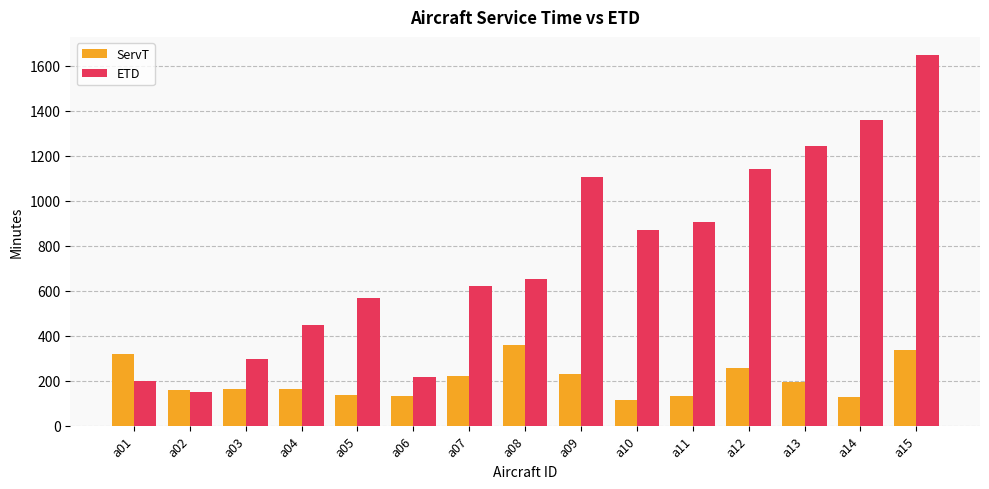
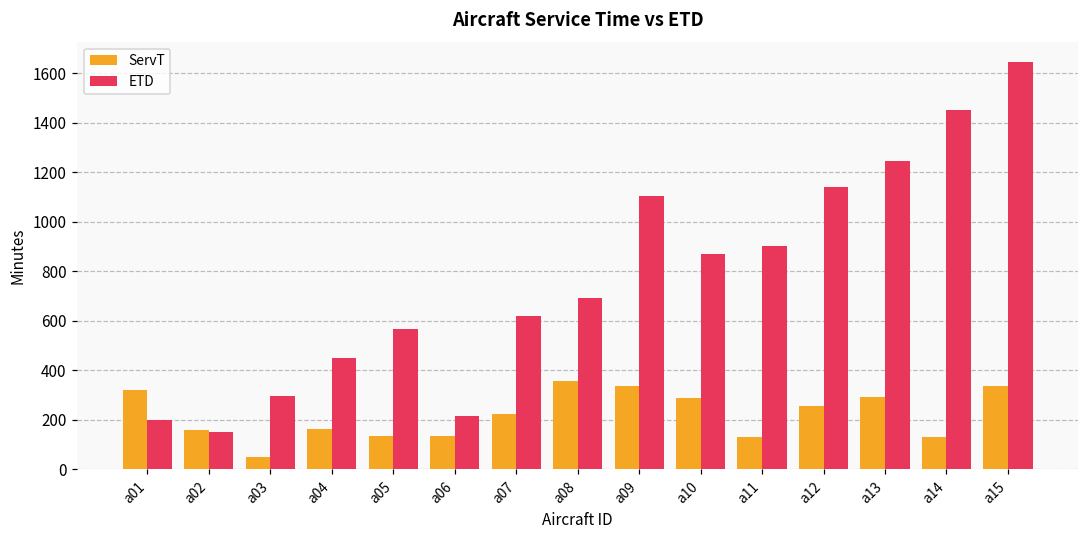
  {
    "ServT": {
      "a01": 320,
      "a02": 160,
-     "a03": 160,
+     "a03": 50,
      "a04": 160,
      "a05": 140,
      "a06": 130,
      "a07": 220,
      "a08": 360,
-     "a09": 230,
-     "a10": 110,
+     "a09": 340,
+     "a10": 290,
      "a11": 130,
      "a12": 250,
-     "a13": 200,
+     "a13": 290,
      "a14": 130,
      "a15": 340
    },
    "ETD": {
      "a01": 200,
      "a02": 150,
      "a03": 300,
      "a04": 450,
      "a05": 570,
      "a06": 210,
      "a07": 620,
-     "a08": 650,
+     "a08": 690,
      "a09": 1110,
      "a10": 870,
      "a11": 900,
      "a12": 1140,
      "a13": 1250,
-     "a14": 1360,
+     "a14": 1450,
      "a15": 1650
    }
  }
